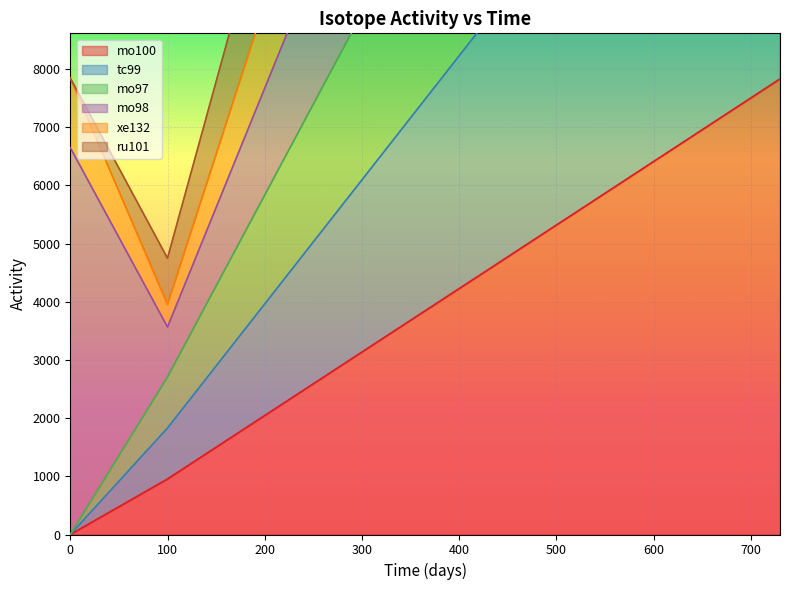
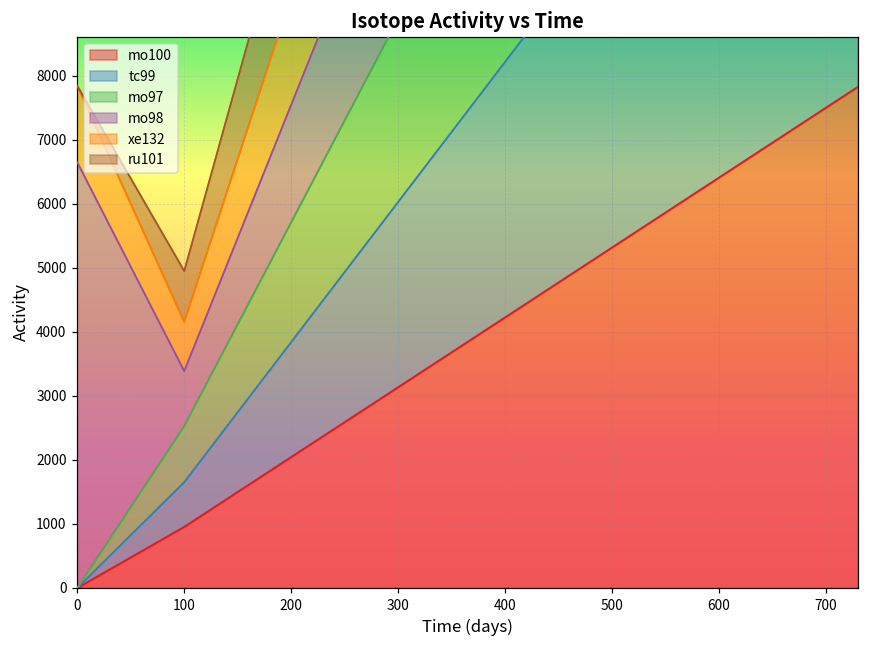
  {
    "tc99": {
-     "100": 900
+     "100": 700
    },
    "mo97": {
      "100": 900
    },
    "mo98": {
      "0": 6600,
      "100": 900
    },
    "xe132": {
-     "100": 400
+     "100": 800
    }
  }
